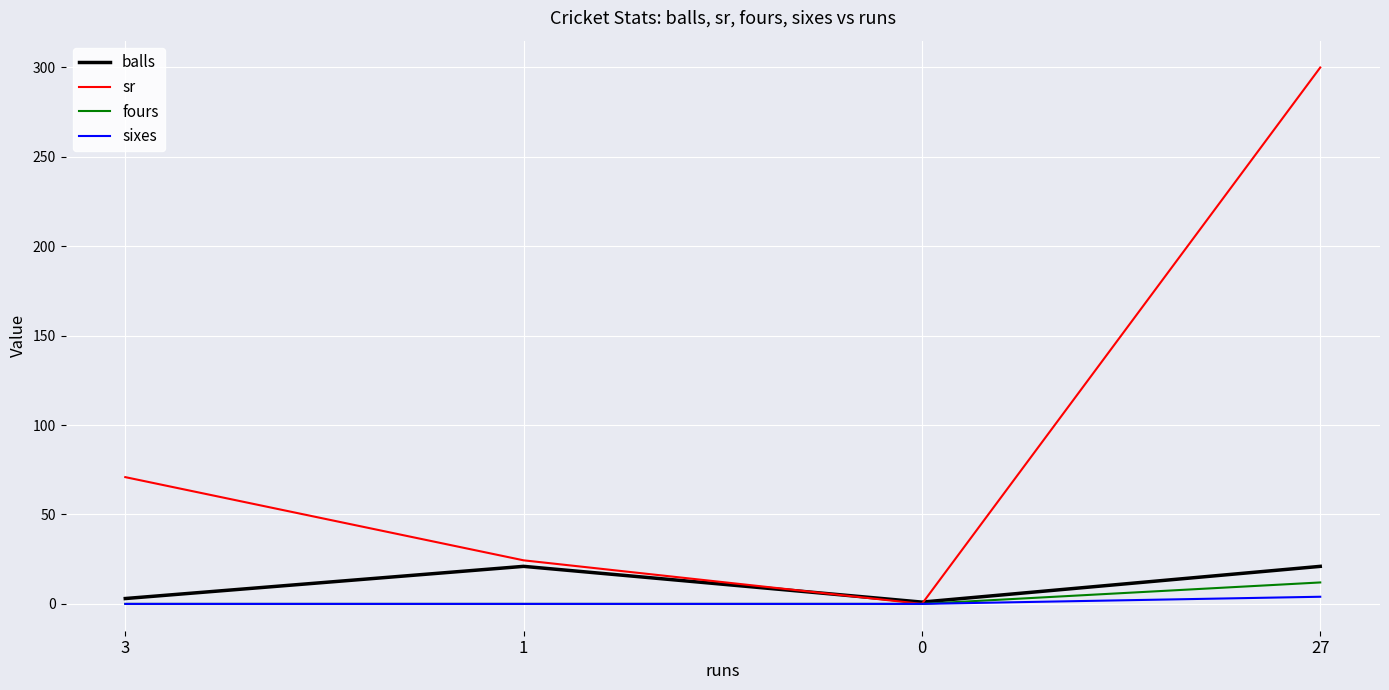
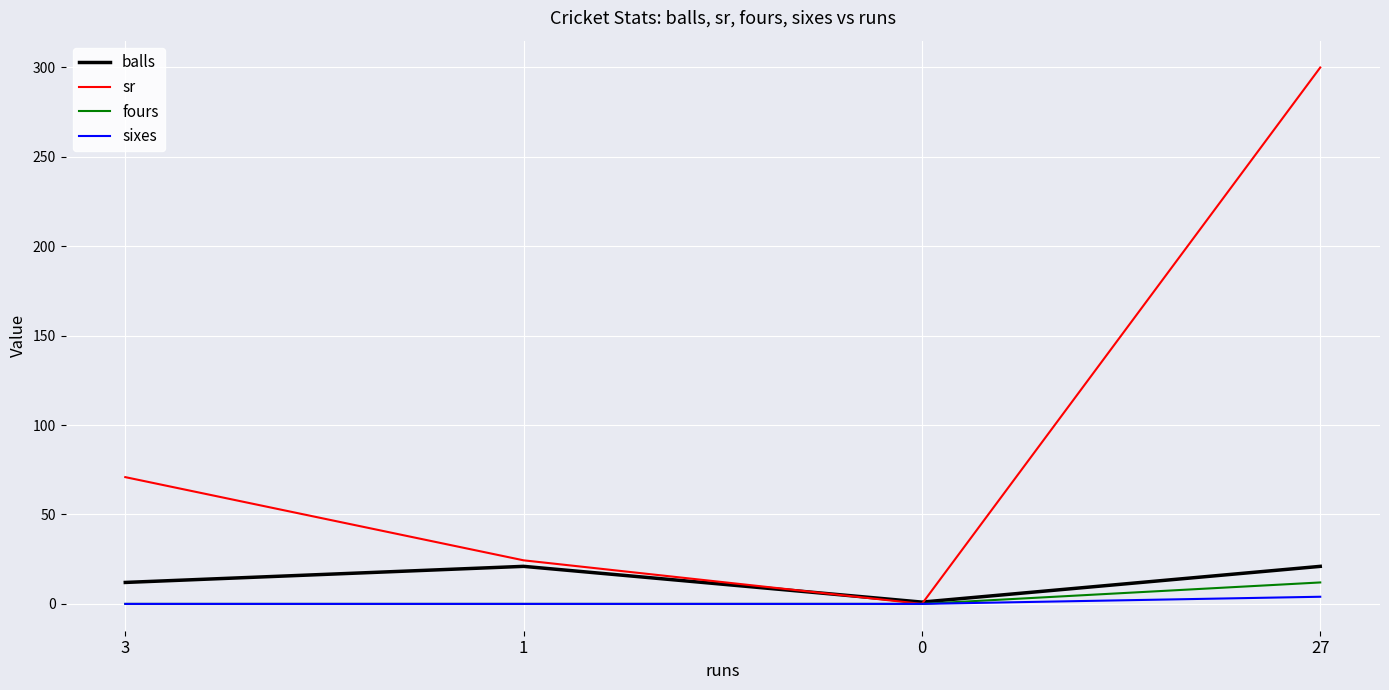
  {
    "balls": {
-     "3": 3,
+     "3": 12,
      "1": 21,
      "27": 21
    },
    "sr": {
      "3": 71,
      "1": 24,
      "27": 300
    },
    "fours": {
      "27": 12
    },
    "sixes": {
      "27": 4
    }
  }
